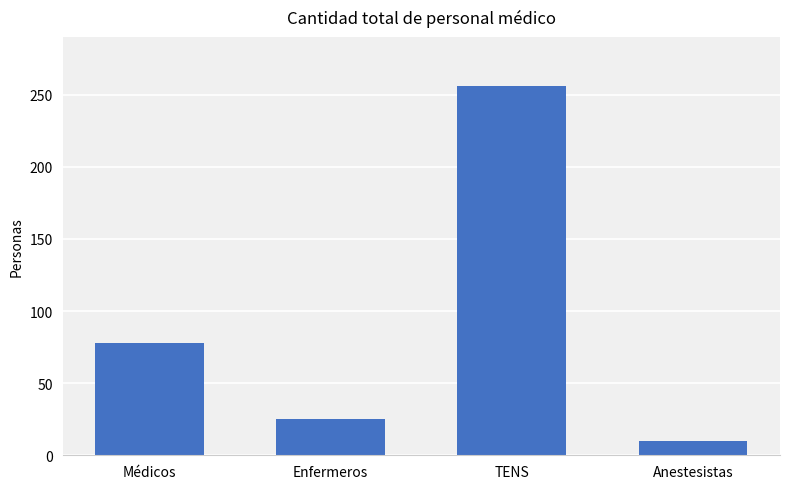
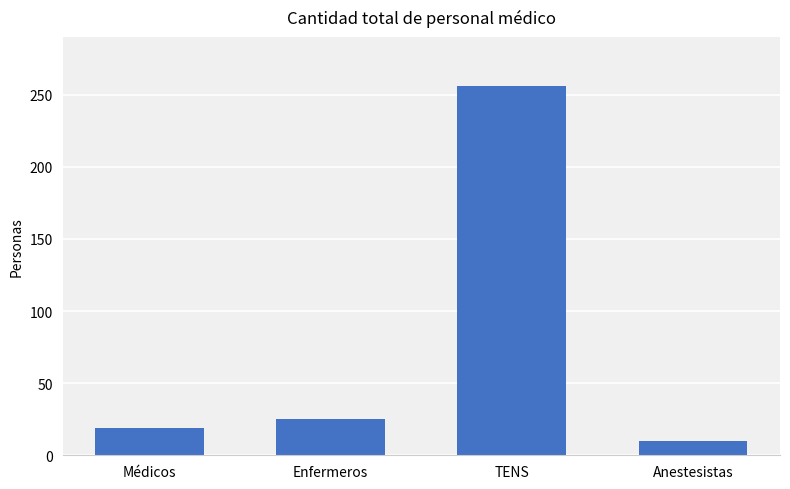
  {
-   "Médicos": 78,
+   "Médicos": 19,
    "Enfermeros": 25,
    "TENS": 256,
    "Anestesistas": 10
  }
